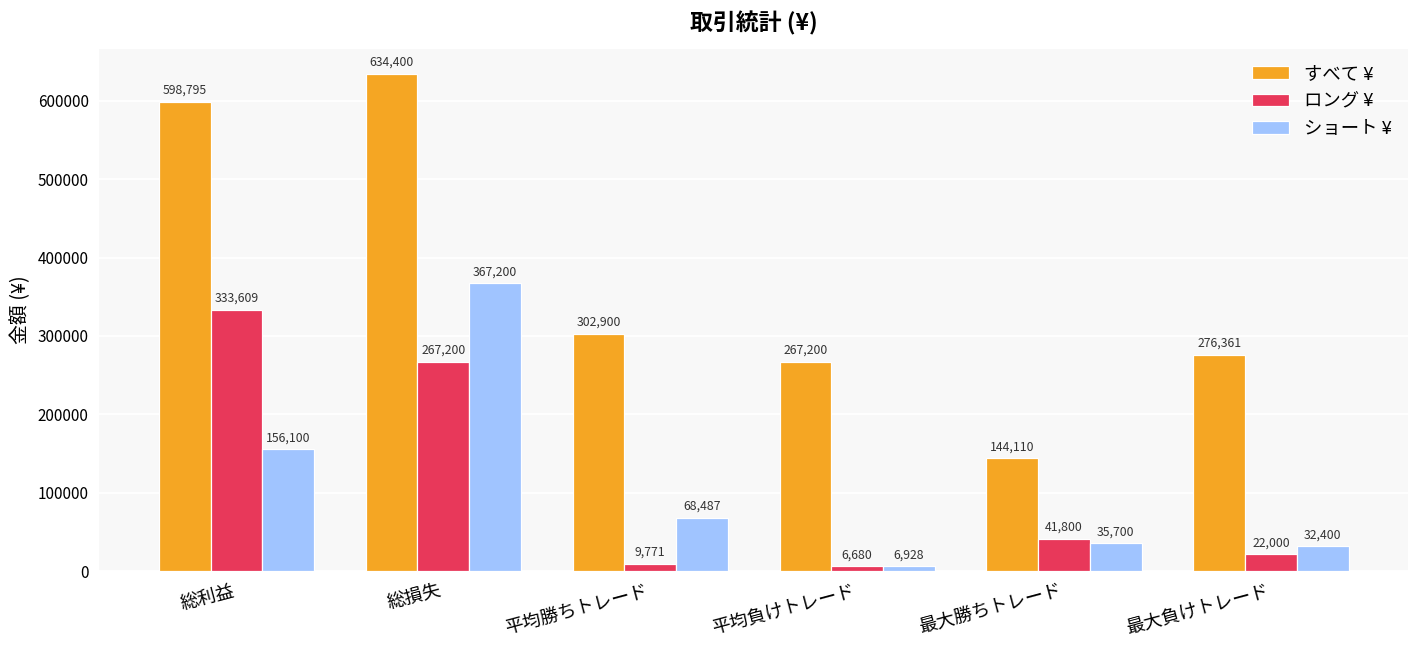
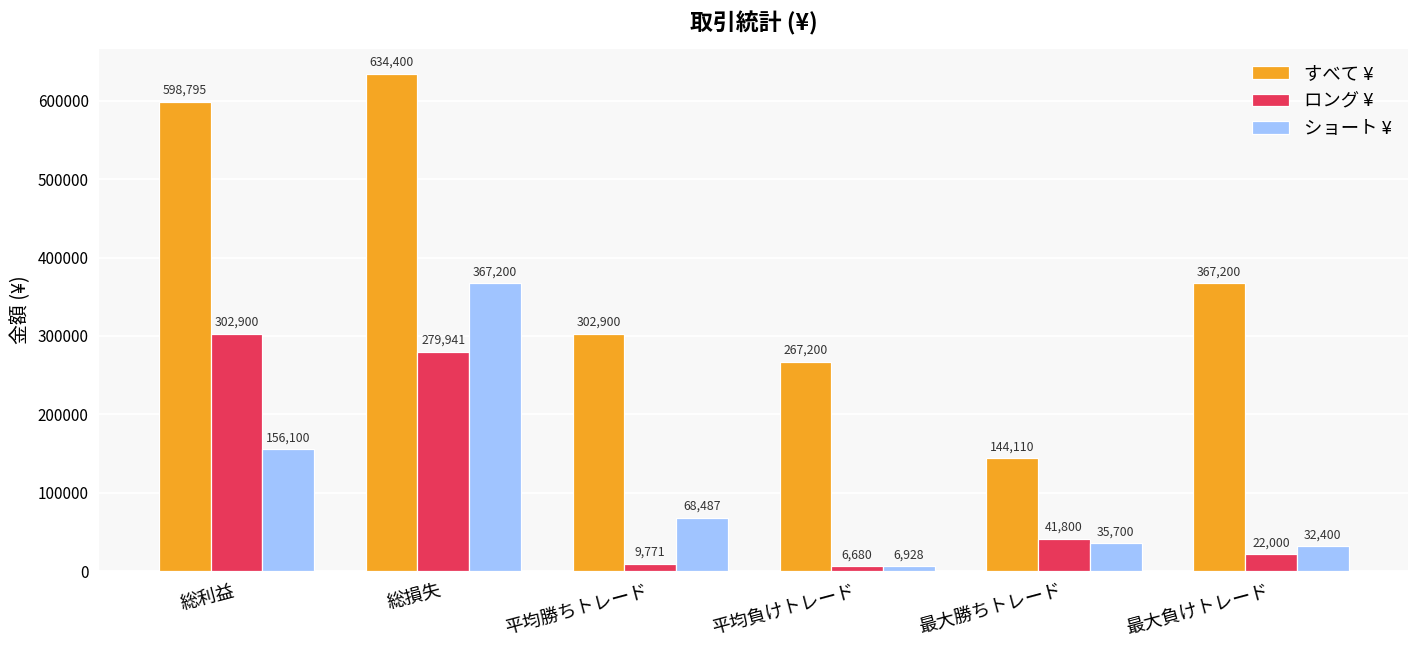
  {
    "すべて ¥": {
      "総利益": "598,795",
      "総損失": "634,400",
      "平均勝ちトレード": "302,900",
      "平均負けトレード": "267,200",
      "最大勝ちトレード": "144,110",
-     "最大負けトレード": "276,361"
+     "最大負けトレード": "367,200"
    },
    "ロング ¥": {
-     "総利益": "333,609",
-     "総損失": "267,200",
+     "総利益": "302,900",
+     "総損失": "279,941",
      "平均勝ちトレード": "9,771",
      "平均負けトレード": "6,680",
      "最大勝ちトレード": "41,800",
      "最大負けトレード": "22,000"
    },
    "ショート ¥": {
      "総利益": "156,100",
      "総損失": "367,200",
      "平均勝ちトレード": "68,487",
      "平均負けトレード": "6,928",
      "最大勝ちトレード": "35,700",
      "最大負けトレード": "32,400"
    }
  }
